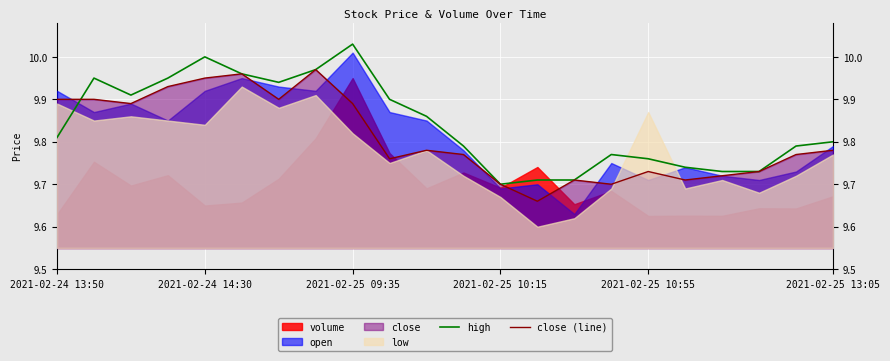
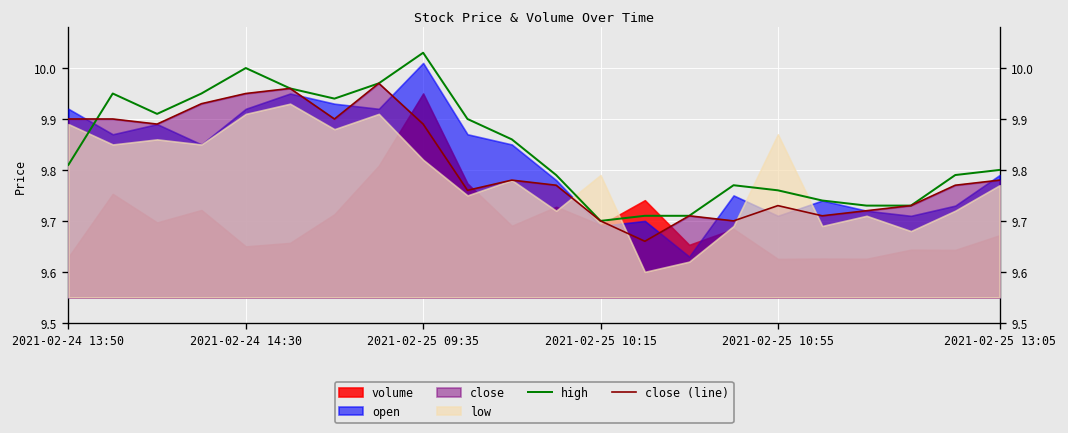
  {
    "high": {
      "2021-02-24 13:50": 9.81,
      "2021-02-24 14:30": 10.00,
      "2021-02-25 09:35": 10.03,
      "2021-02-25 10:55": 9.76,
      "2021-02-25 13:05": 9.80
    },
    "volume": {
      "2021-02-24 13:50": 9.63,
      "2021-02-24 14:30": 9.65,
      "2021-02-25 09:35": 9.95,
      "2021-02-25 10:55": 9.63,
      "2021-02-25 13:05": 9.67
    },
    "open": {
      "2021-02-24 13:50": 9.92,
      "2021-02-24 14:30": 9.92,
      "2021-02-25 09:35": 10.01,
      "2021-02-25 10:55": 9.71,
      "2021-02-25 13:05": 9.79
    },
    "close": {
      "2021-02-24 13:50": 9.90,
      "2021-02-24 14:30": 9.95,
      "2021-02-25 09:35": 9.89,
      "2021-02-25 10:55": 9.73,
      "2021-02-25 13:05": 9.78
    },
    "low": {
      "2021-02-24 13:50": 9.89,
-     "2021-02-24 14:30": 9.84,
+     "2021-02-24 14:30": 9.91,
      "2021-02-25 09:35": 9.82,
-     "2021-02-25 10:15": 9.67,
+     "2021-02-25 10:15": 9.79,
      "2021-02-25 10:55": 9.87,
      "2021-02-25 13:05": 9.77
    }
  }
